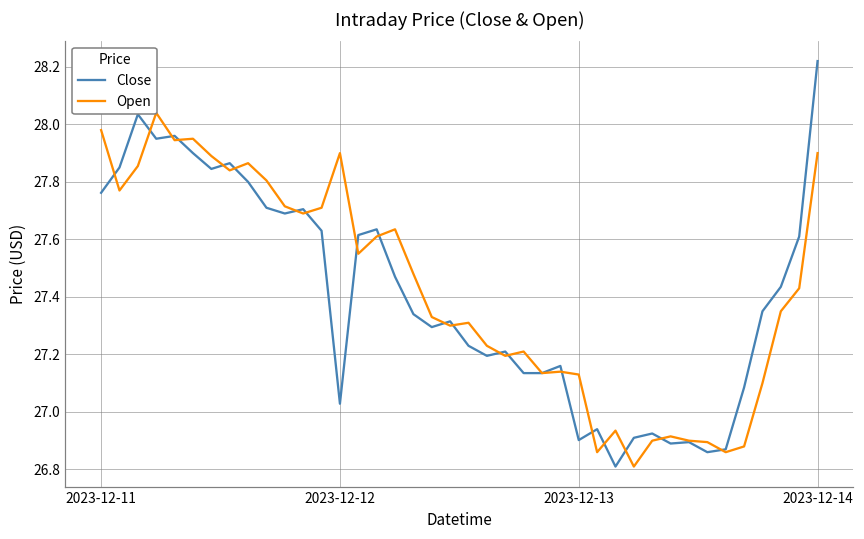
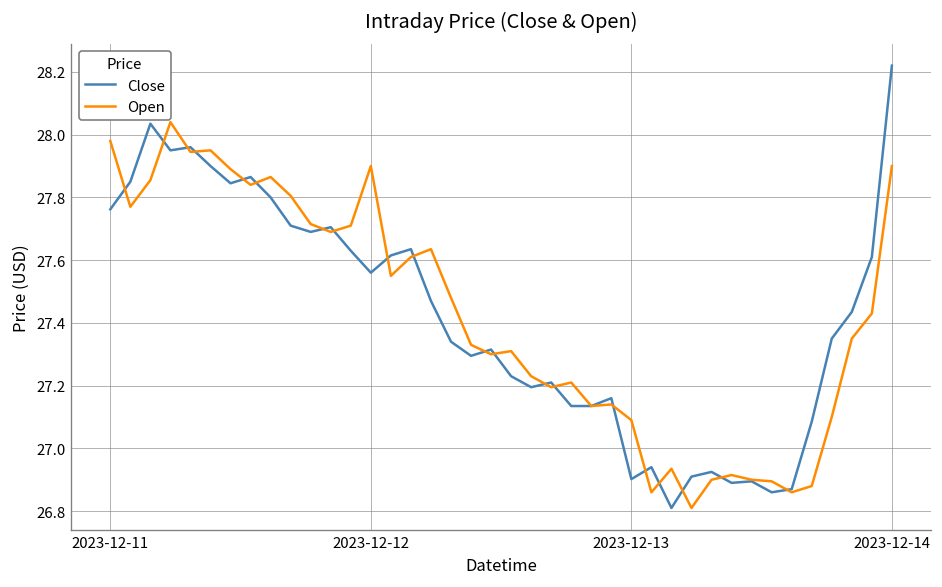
  {
    "Close": {
      "2023-12-11": 27.76,
-     "2023-12-12": 27.03,
+     "2023-12-12": 27.56,
      "2023-12-13": 26.90,
      "2023-12-14": 28.22
    },
    "Open": {
      "2023-12-11": 27.98,
      "2023-12-12": 27.90,
-     "2023-12-13": 27.13,
+     "2023-12-13": 27.09,
      "2023-12-14": 27.90
    }
  }
